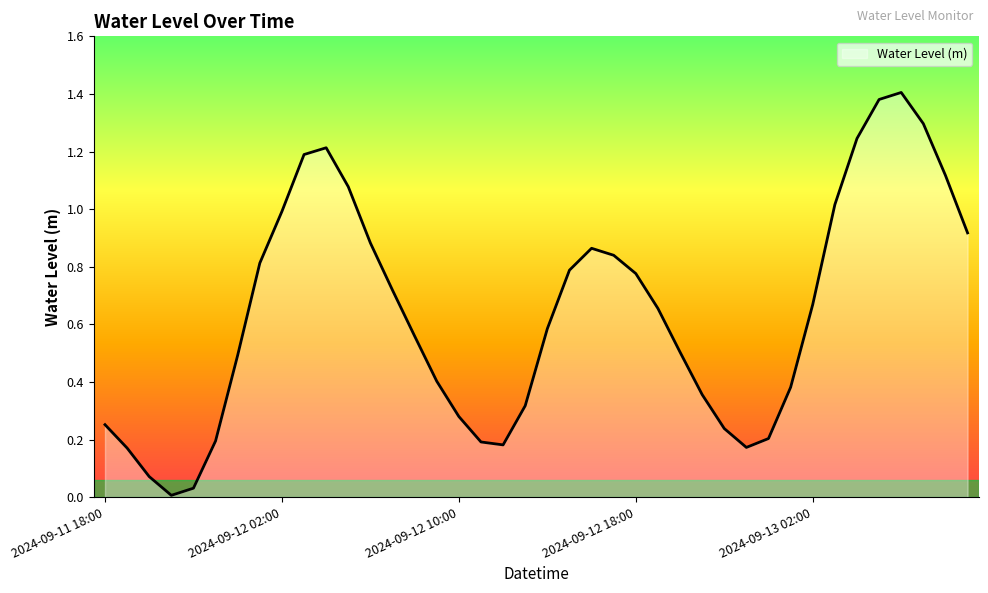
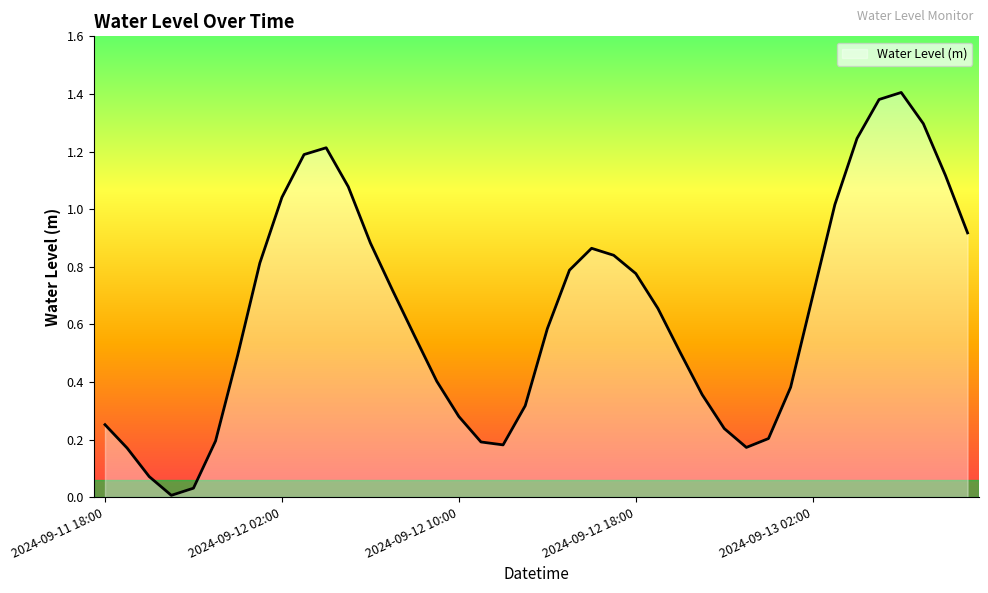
  {
    "2024-09-11 18:00": 0.25,
-   "2024-09-12 02:00": 0.99,
+   "2024-09-12 02:00": 1.04,
    "2024-09-12 10:00": 0.28,
    "2024-09-12 18:00": 0.78,
-   "2024-09-13 02:00": 0.67
+   "2024-09-13 02:00": 0.70
  }
